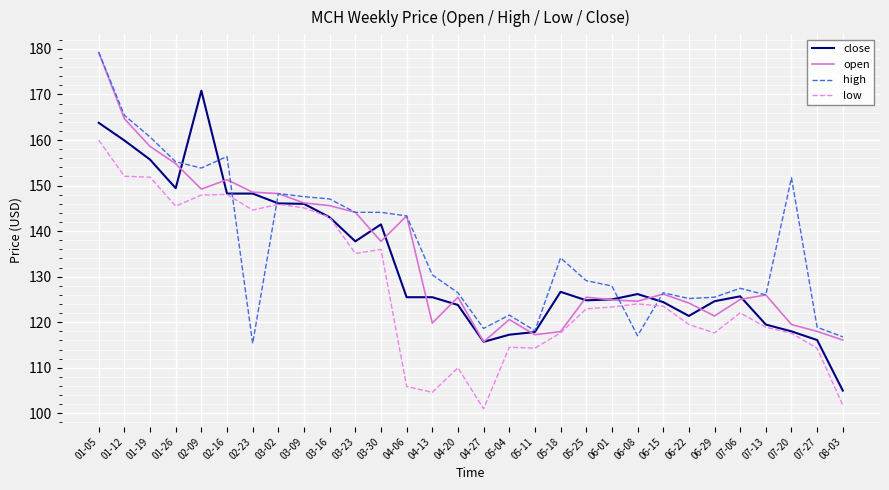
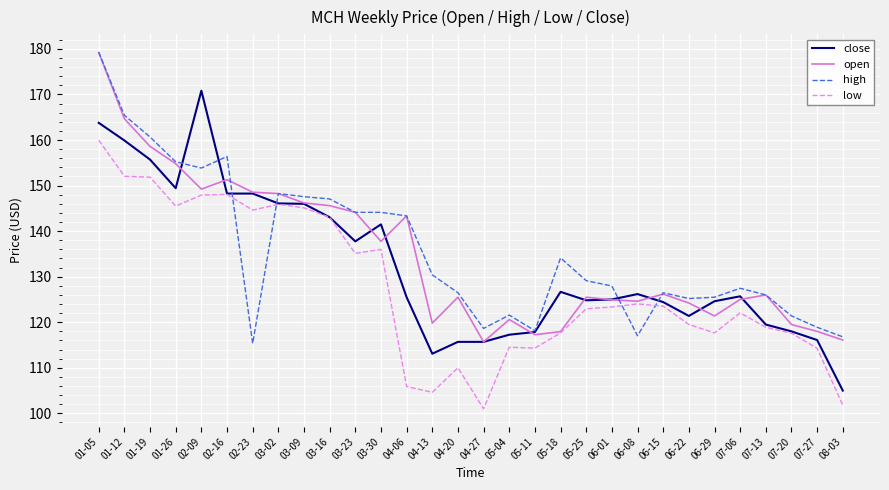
  {
    "close": {
      "01-05": 164,
      "01-12": 160,
      "01-19": 156,
      "01-26": 149,
      "02-09": 171,
      "03-23": 138,
      "03-30": 141,
      "04-06": 126,
-     "04-13": 126,
-     "04-20": 124,
+     "04-13": 113,
+     "04-20": 116,
      "05-04": 117,
      "05-18": 127,
      "05-25": 125,
      "06-08": 126,
      "06-15": 124,
      "06-22": 121,
      "06-29": 125,
      "07-06": 126,
      "07-13": 120,
      "07-27": 116,
      "08-03": 105
    },
    "high": {
      "01-12": 165,
      "01-19": 161,
      "02-09": 154,
      "02-16": 156,
      "02-23": 115,
      "03-09": 148,
      "03-16": 147,
      "03-30": 144,
      "04-13": 130,
      "04-20": 126,
      "04-27": 119,
      "05-04": 122,
      "05-18": 134,
      "05-25": 129,
      "06-01": 128,
      "06-08": 117,
      "06-22": 125,
      "06-29": 126,
      "07-06": 127,
-     "07-20": 152,
+     "07-20": 121,
      "07-27": 119,
      "08-03": 117
    }
  }
